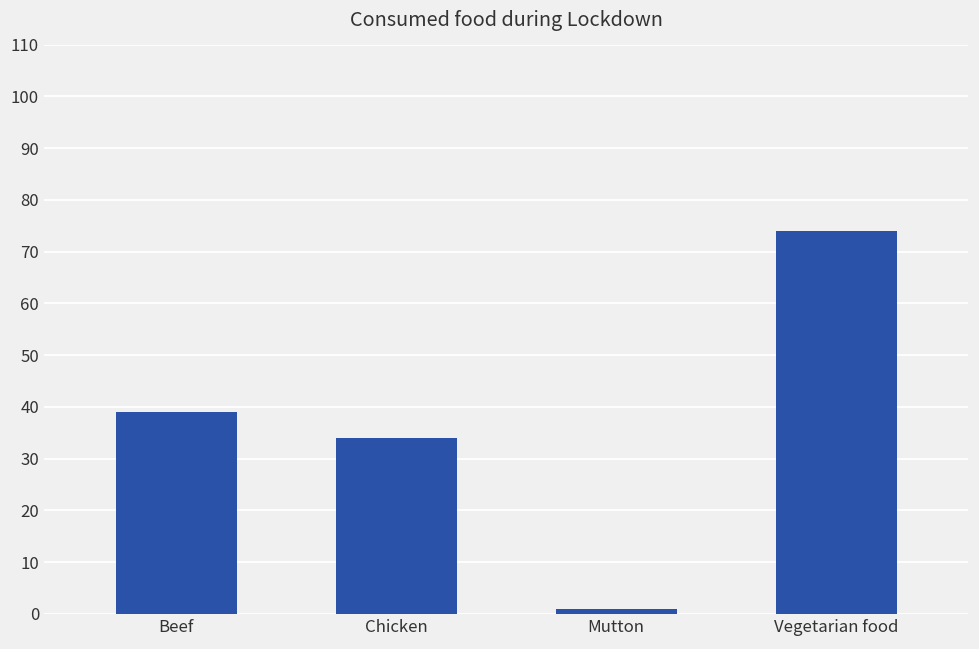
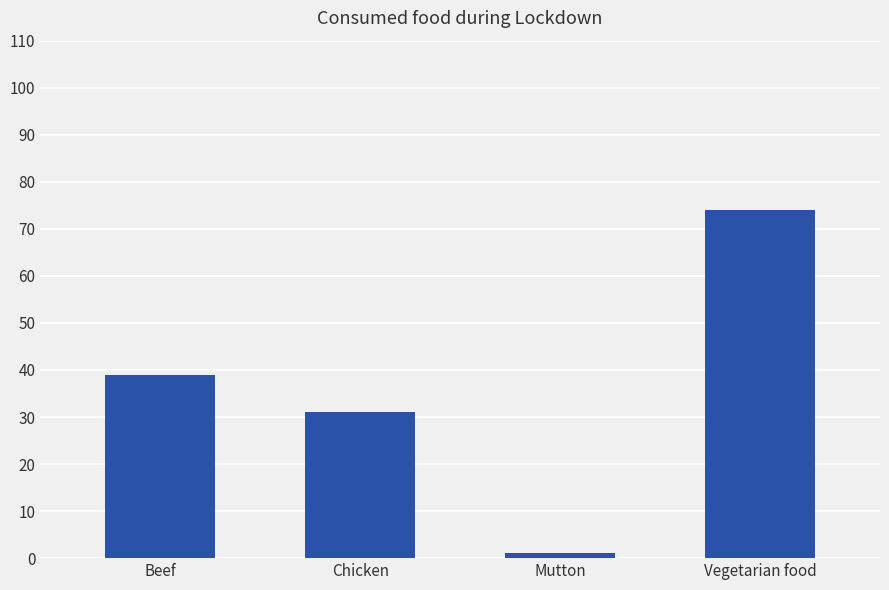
  {
    "Beef": 39,
-   "Chicken": 34,
+   "Chicken": 31,
    "Mutton": 1,
    "Vegetarian food": 74
  }
